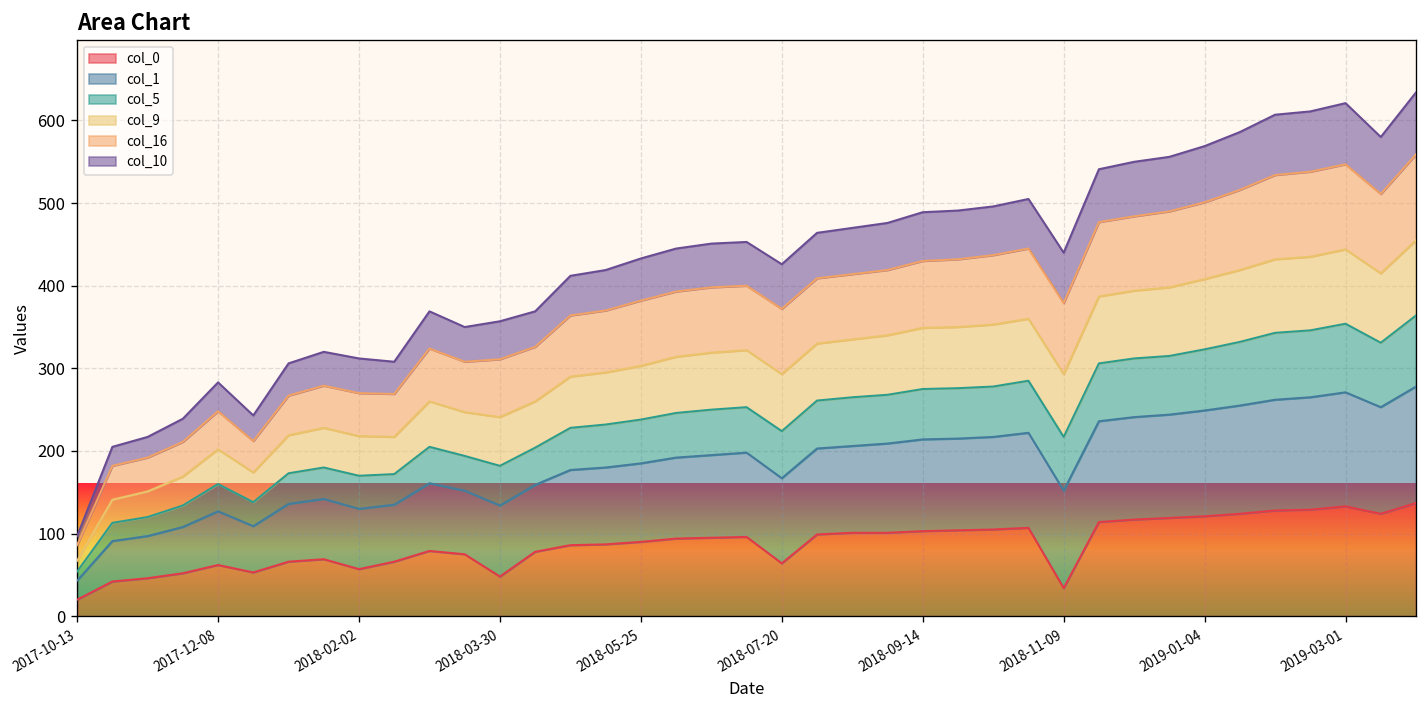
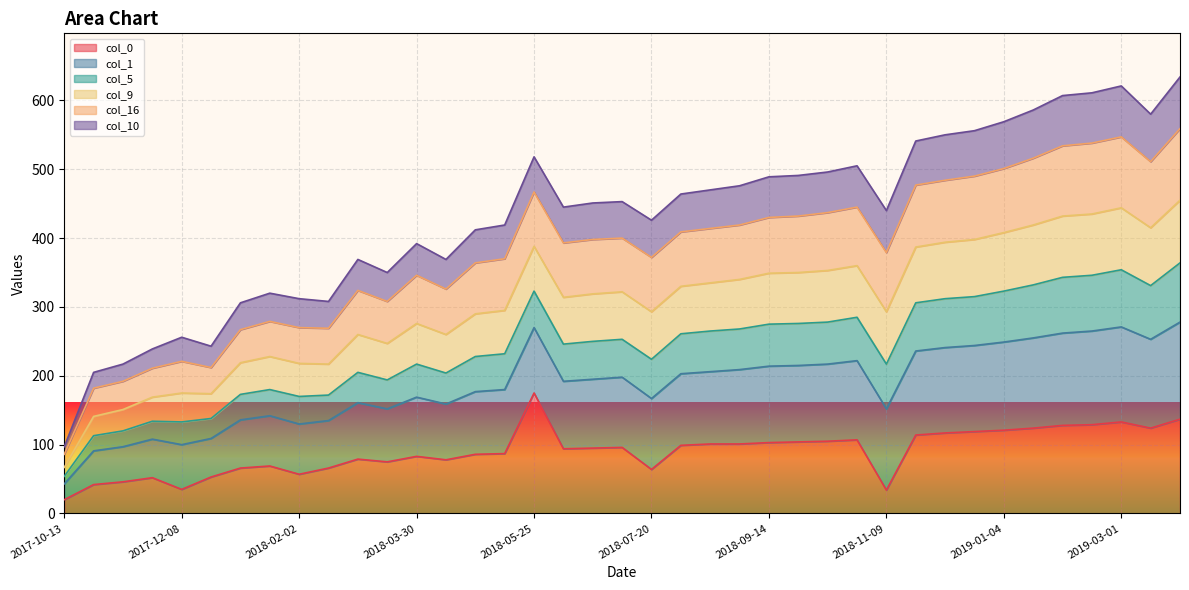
  {
    "col_0": {
      "2017-10-13": 20,
-     "2017-12-08": 60,
+     "2017-12-08": 40,
      "2018-02-02": 60,
-     "2018-03-30": 50,
-     "2018-05-25": 90,
+     "2018-03-30": 80,
+     "2018-05-25": 180,
      "2018-07-20": 60,
      "2018-09-14": 100,
      "2018-11-09": 30,
      "2019-01-04": 120,
      "2019-03-01": 130
    }
  }
